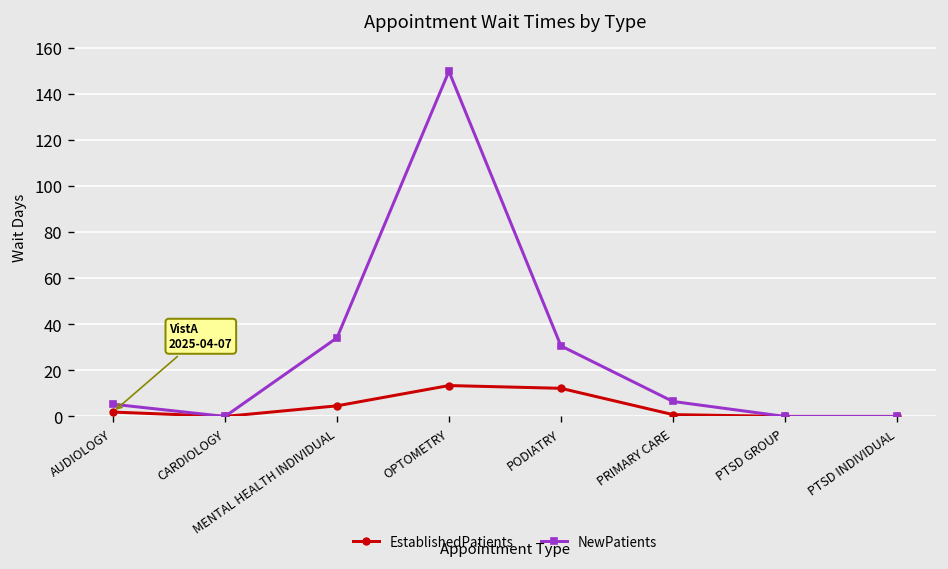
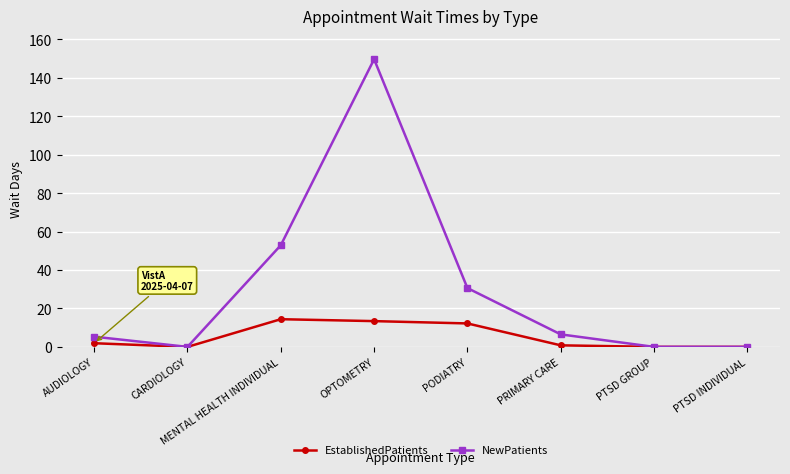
  {
    "EstablishedPatients": {
      "AUDIOLOGY": 2,
-     "MENTAL HEALTH INDIVIDUAL": 5,
+     "MENTAL HEALTH INDIVIDUAL": 14,
      "OPTOMETRY": 13,
      "PODIATRY": 12,
      "PRIMARY CARE": 1
    },
    "NewPatients": {
-     "MENTAL HEALTH INDIVIDUAL": 34,
+     "MENTAL HEALTH INDIVIDUAL": 53,
      "OPTOMETRY": 150,
      "PODIATRY": 31,
      "PRIMARY CARE": 7
    }
  }
